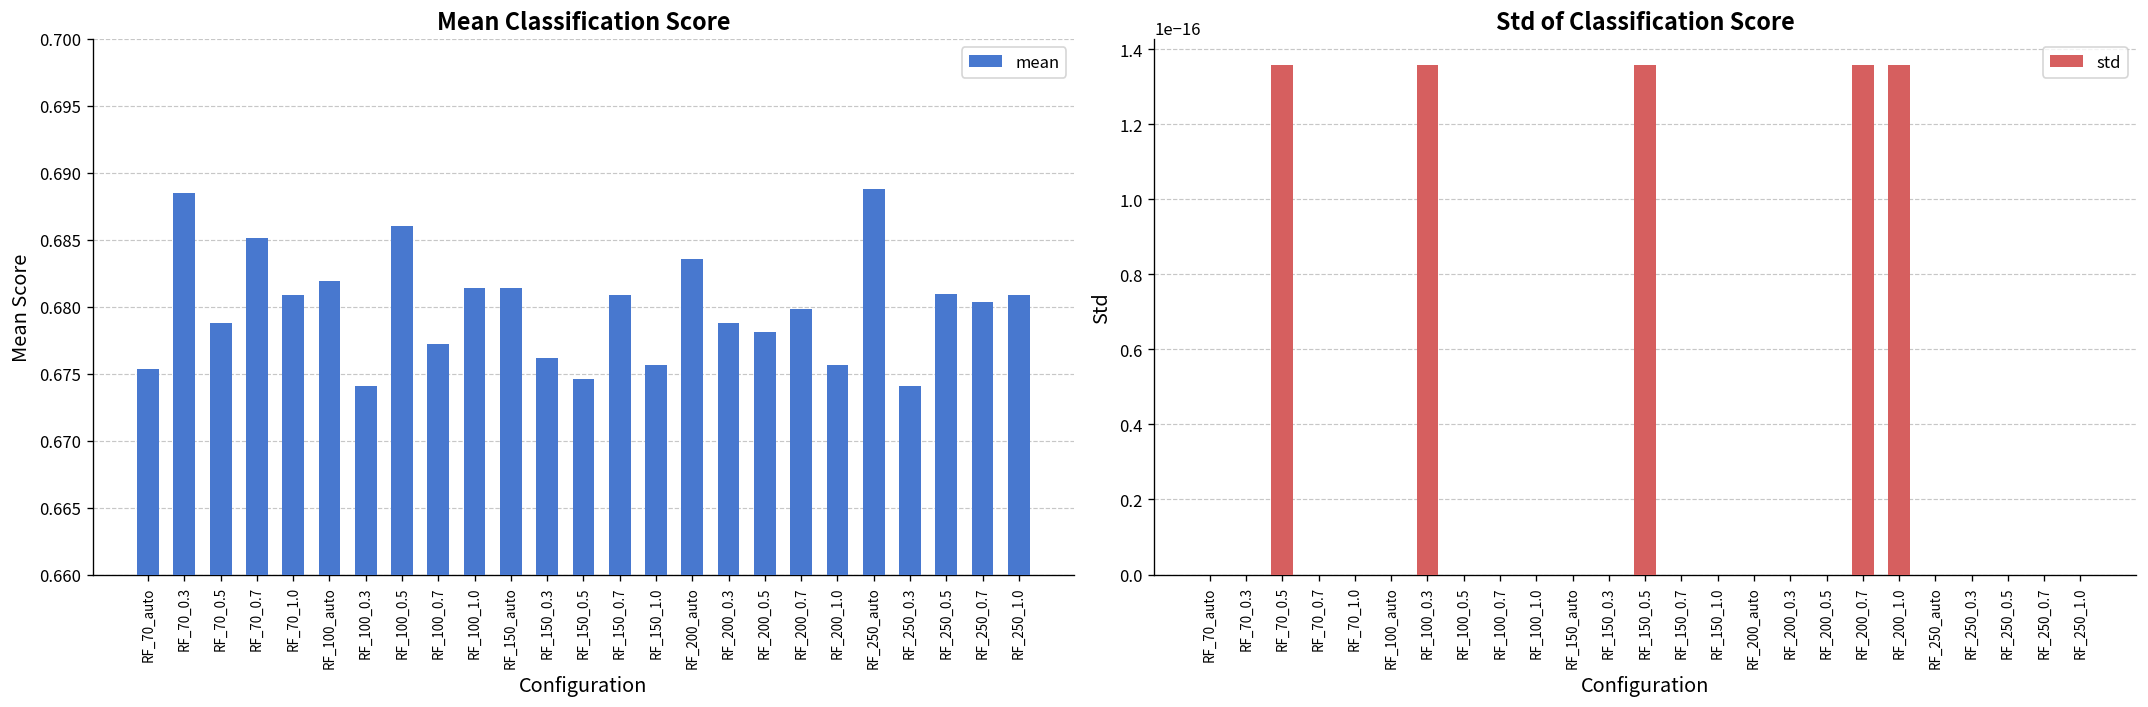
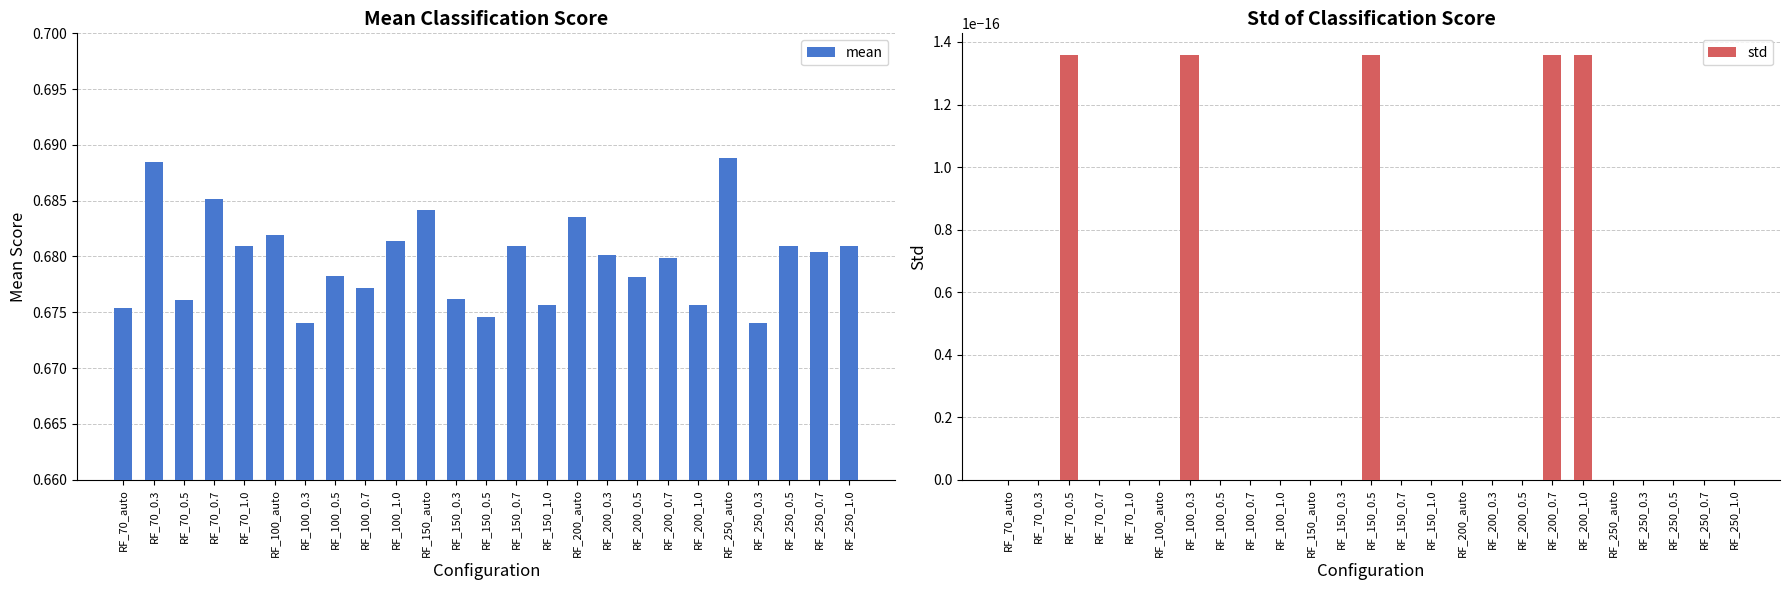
  {
    "Mean Classification Score": {
      "RF_70_auto": 0.6754,
      "RF_70_0.3": 0.6885,
-     "RF_70_0.5": 0.6788,
+     "RF_70_0.5": 0.6761,
      "RF_70_0.7": 0.6851,
      "RF_70_1.0": 0.6809,
      "RF_100_auto": 0.6820,
      "RF_100_0.3": 0.6741,
-     "RF_100_0.5": 0.6860,
+     "RF_100_0.5": 0.6783,
      "RF_100_0.7": 0.6772,
      "RF_100_1.0": 0.6814,
-     "RF_150_auto": 0.6814,
+     "RF_150_auto": 0.6841,
      "RF_150_0.3": 0.6762,
      "RF_150_0.5": 0.6746,
      "RF_150_0.7": 0.6809,
      "RF_150_1.0": 0.6756,
      "RF_200_auto": 0.6835,
-     "RF_200_0.3": 0.6788,
+     "RF_200_0.3": 0.6801,
      "RF_200_0.5": 0.6782,
      "RF_200_0.7": 0.6799,
      "RF_200_1.0": 0.6756,
      "RF_250_auto": 0.6888,
      "RF_250_0.3": 0.6741,
      "RF_250_0.5": 0.6809,
      "RF_250_0.7": 0.6804,
      "RF_250_1.0": 0.6809
    },
    "Std of Classification Score": {
      "RF_70_auto": 0.000000000000,
      "RF_70_0.3": 0.000000000000,
      "RF_70_0.5": 0.000000000000,
      "RF_70_0.7": 0.000000000000,
      "RF_70_1.0": 0.000000000000,
      "RF_100_auto": 0.000000000000,
      "RF_100_0.3": 0.000000000000,
      "RF_100_0.5": 0.000000000000,
      "RF_100_0.7": 0.000000000000,
      "RF_100_1.0": 0.000000000000,
      "RF_150_auto": 0.000000000000,
      "RF_150_0.3": 0.000000000000,
      "RF_150_0.5": 0.000000000000,
      "RF_150_0.7": 0.000000000000,
      "RF_150_1.0": 0.000000000000,
      "RF_200_auto": 0.000000000000,
      "RF_200_0.3": 0.000000000000,
      "RF_200_0.5": 0.000000000000,
      "RF_200_0.7": 0.000000000000,
      "RF_200_1.0": 0.000000000000,
      "RF_250_auto": 0.000000000000,
      "RF_250_0.3": 0.000000000000,
      "RF_250_0.5": 0.000000000000,
      "RF_250_0.7": 0.000000000000,
      "RF_250_1.0": 0.000000000000
    }
  }
